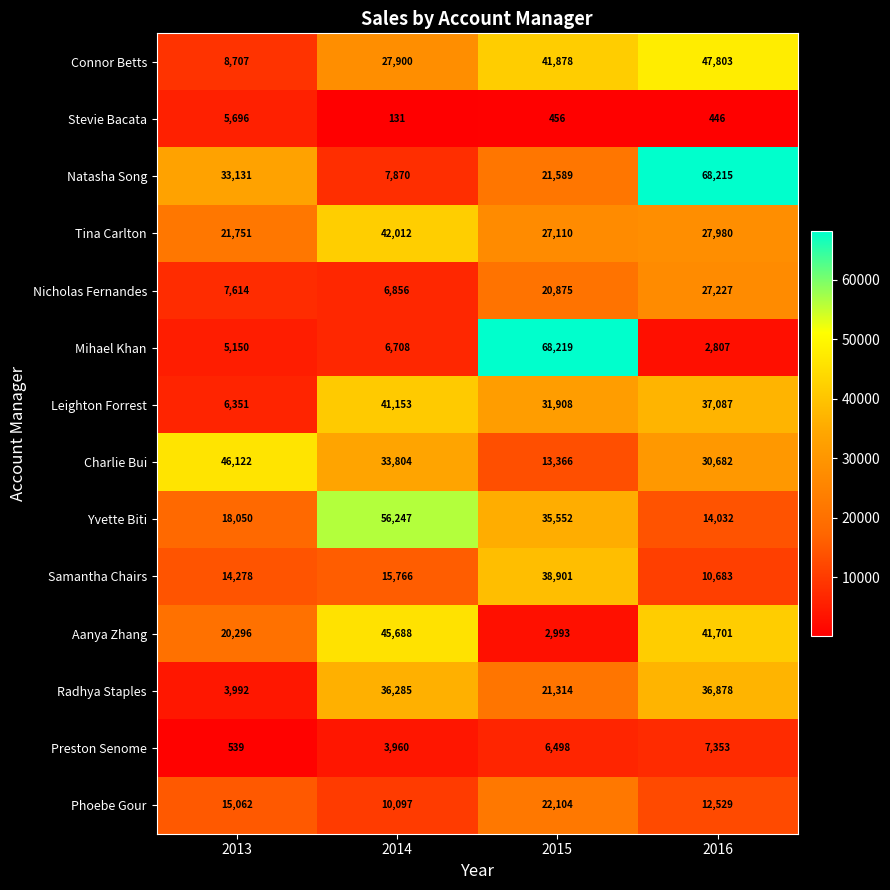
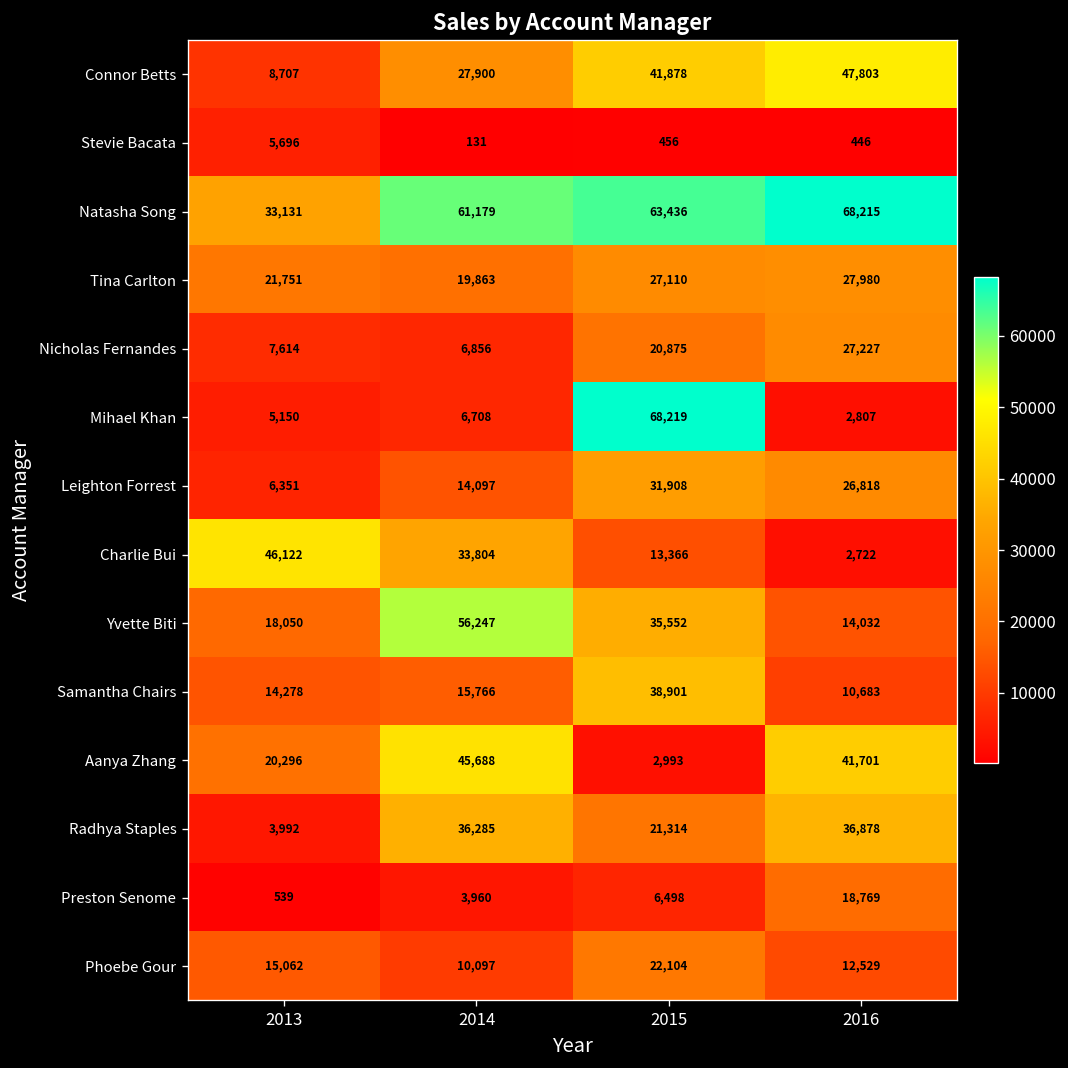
  {
    "Connor Betts": {
      "2013": "8,707",
      "2014": "27,900",
      "2015": "41,878",
      "2016": "47,803"
    },
    "Stevie Bacata": {
      "2013": "5,696",
      "2014": "131",
      "2015": "456",
      "2016": "446"
    },
    "Natasha Song": {
      "2013": "33,131",
-     "2014": "7,870",
-     "2015": "21,589",
+     "2014": "61,179",
+     "2015": "63,436",
      "2016": "68,215"
    },
    "Tina Carlton": {
      "2013": "21,751",
-     "2014": "42,012",
+     "2014": "19,863",
      "2015": "27,110",
      "2016": "27,980"
    },
    "Nicholas Fernandes": {
      "2013": "7,614",
      "2014": "6,856",
      "2015": "20,875",
      "2016": "27,227"
    },
    "Mihael Khan": {
      "2013": "5,150",
      "2014": "6,708",
      "2015": "68,219",
      "2016": "2,807"
    },
    "Leighton Forrest": {
      "2013": "6,351",
-     "2014": "41,153",
+     "2014": "14,097",
      "2015": "31,908",
-     "2016": "37,087"
+     "2016": "26,818"
    },
    "Charlie Bui": {
      "2013": "46,122",
      "2014": "33,804",
      "2015": "13,366",
-     "2016": "30,682"
+     "2016": "2,722"
    },
    "Yvette Biti": {
      "2013": "18,050",
      "2014": "56,247",
      "2015": "35,552",
      "2016": "14,032"
    },
    "Samantha Chairs": {
      "2013": "14,278",
      "2014": "15,766",
      "2015": "38,901",
      "2016": "10,683"
    },
    "Aanya Zhang": {
      "2013": "20,296",
      "2014": "45,688",
      "2015": "2,993",
      "2016": "41,701"
    },
    "Radhya Staples": {
      "2013": "3,992",
      "2014": "36,285",
      "2015": "21,314",
      "2016": "36,878"
    },
    "Preston Senome": {
      "2013": "539",
      "2014": "3,960",
      "2015": "6,498",
-     "2016": "7,353"
+     "2016": "18,769"
    },
    "Phoebe Gour": {
      "2013": "15,062",
      "2014": "10,097",
      "2015": "22,104",
      "2016": "12,529"
    }
  }
